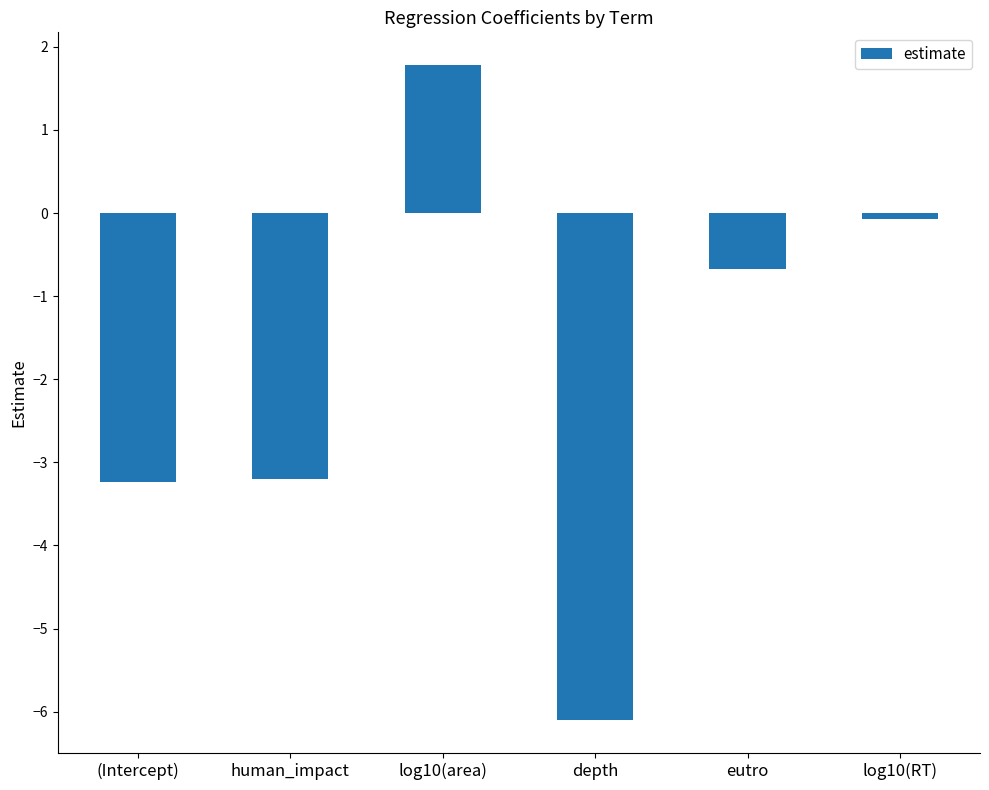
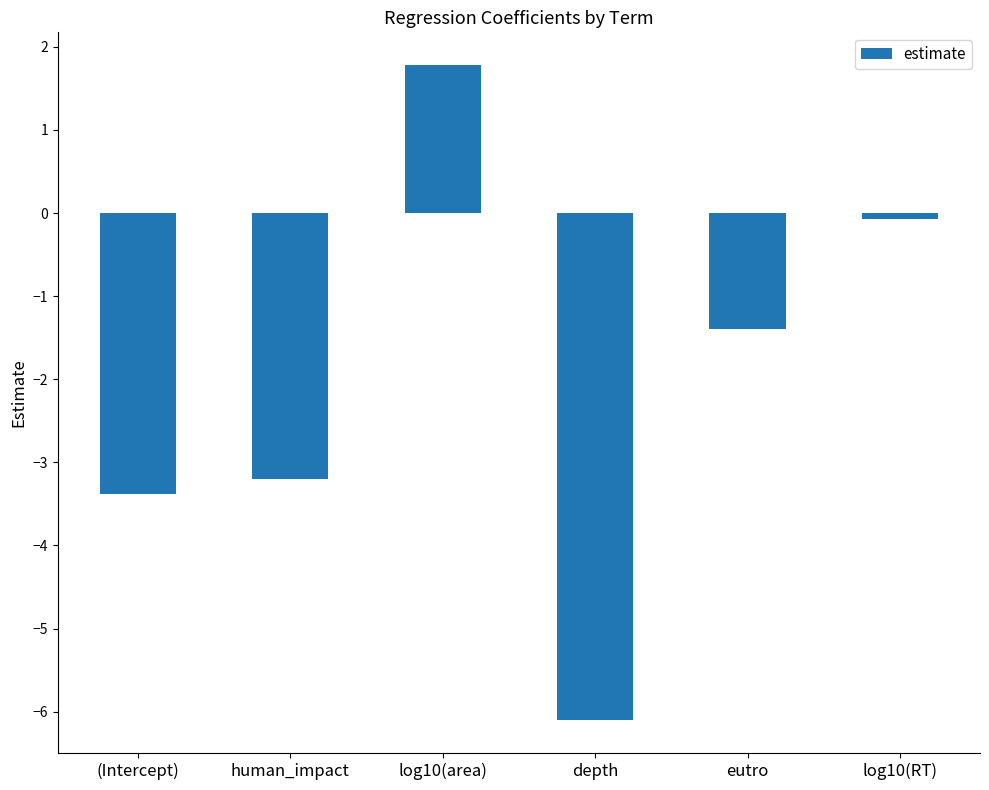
  {
-   "(Intercept)": -3.2,
+   "(Intercept)": -3.4,
    "human_impact": -3.2,
    "log10(area)": 1.8,
    "depth": -6.1,
-   "eutro": -0.7,
+   "eutro": -1.4,
    "log10(RT)": -0.1
  }
